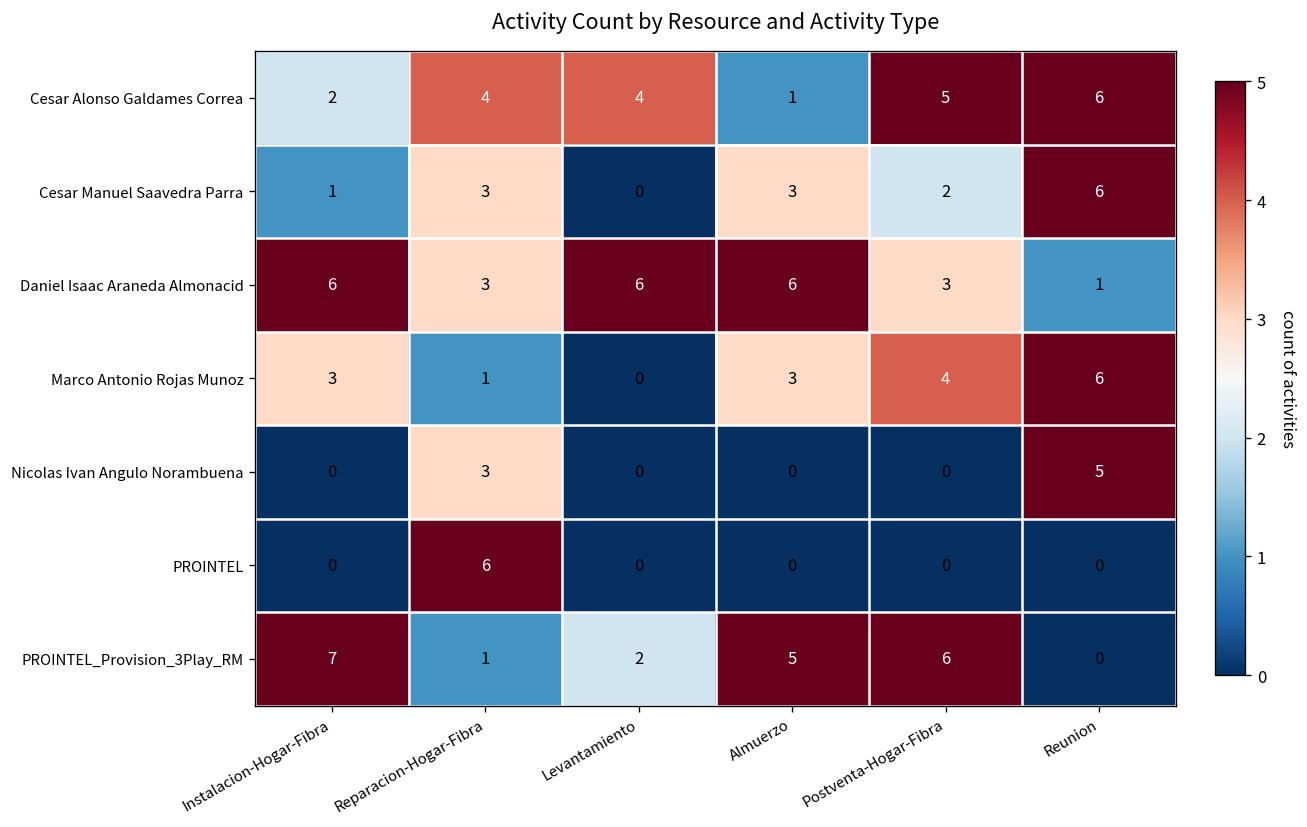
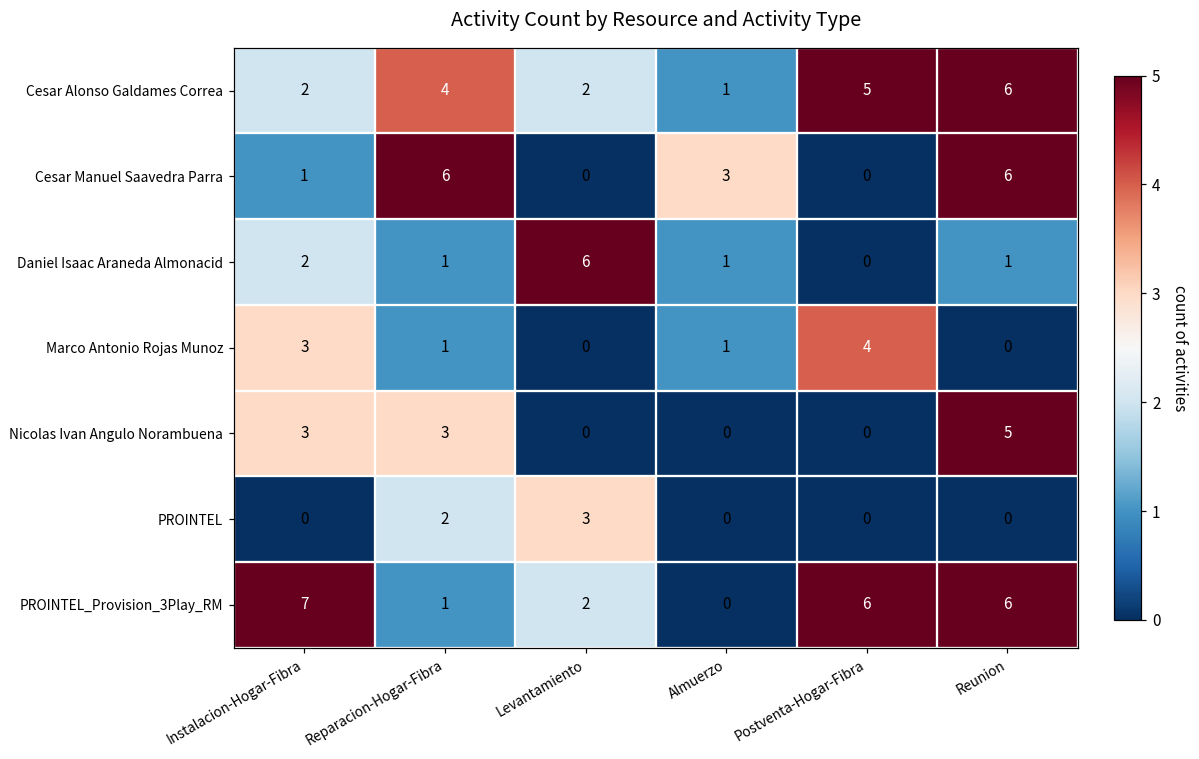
  {
    "Cesar Alonso Galdames Correa": {
      "Instalacion-Hogar-Fibra": 2,
      "Reparacion-Hogar-Fibra": 4,
-     "Levantamiento": 4,
+     "Levantamiento": 2,
      "Almuerzo": 1,
      "Postventa-Hogar-Fibra": 5,
      "Reunion": 6
    },
    "Cesar Manuel Saavedra Parra": {
      "Instalacion-Hogar-Fibra": 1,
-     "Reparacion-Hogar-Fibra": 3,
+     "Reparacion-Hogar-Fibra": 6,
      "Levantamiento": 0,
      "Almuerzo": 3,
-     "Postventa-Hogar-Fibra": 2,
+     "Postventa-Hogar-Fibra": 0,
      "Reunion": 6
    },
    "Daniel Isaac Araneda Almonacid": {
-     "Instalacion-Hogar-Fibra": 6,
-     "Reparacion-Hogar-Fibra": 3,
+     "Instalacion-Hogar-Fibra": 2,
+     "Reparacion-Hogar-Fibra": 1,
      "Levantamiento": 6,
-     "Almuerzo": 6,
-     "Postventa-Hogar-Fibra": 3,
+     "Almuerzo": 1,
+     "Postventa-Hogar-Fibra": 0,
      "Reunion": 1
    },
    "Marco Antonio Rojas Munoz": {
      "Instalacion-Hogar-Fibra": 3,
      "Reparacion-Hogar-Fibra": 1,
      "Levantamiento": 0,
-     "Almuerzo": 3,
+     "Almuerzo": 1,
      "Postventa-Hogar-Fibra": 4,
-     "Reunion": 6
+     "Reunion": 0
    },
    "Nicolas Ivan Angulo Norambuena": {
-     "Instalacion-Hogar-Fibra": 0,
+     "Instalacion-Hogar-Fibra": 3,
      "Reparacion-Hogar-Fibra": 3,
      "Levantamiento": 0,
      "Almuerzo": 0,
      "Postventa-Hogar-Fibra": 0,
      "Reunion": 5
    },
    "PROINTEL": {
      "Instalacion-Hogar-Fibra": 0,
-     "Reparacion-Hogar-Fibra": 6,
-     "Levantamiento": 0,
+     "Reparacion-Hogar-Fibra": 2,
+     "Levantamiento": 3,
      "Almuerzo": 0,
      "Postventa-Hogar-Fibra": 0,
      "Reunion": 0
    },
    "PROINTEL_Provision_3Play_RM": {
      "Instalacion-Hogar-Fibra": 7,
      "Reparacion-Hogar-Fibra": 1,
      "Levantamiento": 2,
-     "Almuerzo": 5,
+     "Almuerzo": 0,
      "Postventa-Hogar-Fibra": 6,
-     "Reunion": 0
+     "Reunion": 6
    }
  }
